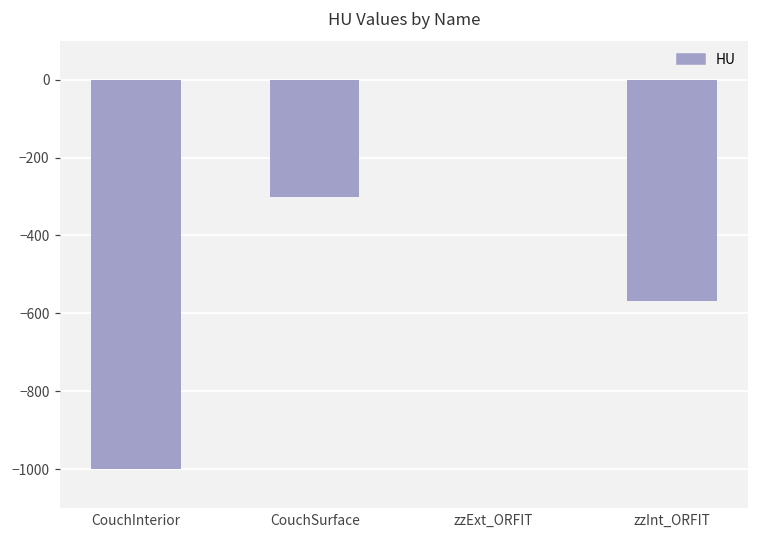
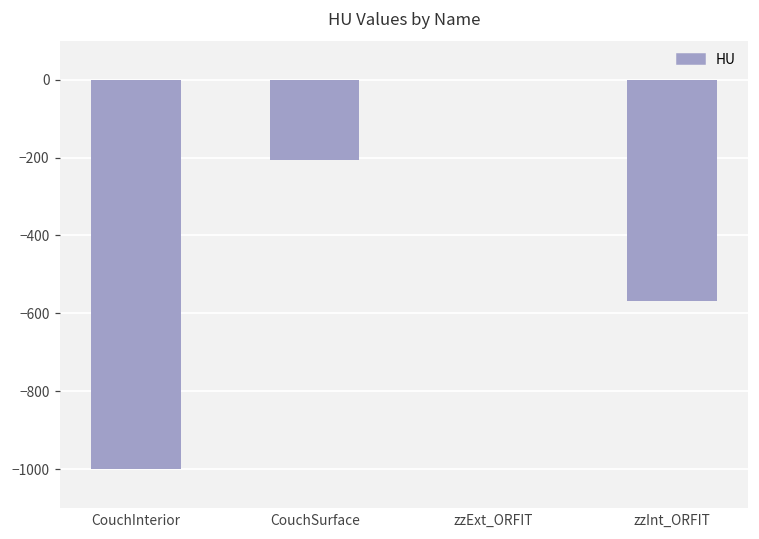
  {
    "CouchInterior": -1000,
-   "CouchSurface": -300,
+   "CouchSurface": -210,
    "zzExt_ORFIT": 0,
    "zzInt_ORFIT": -570
  }
